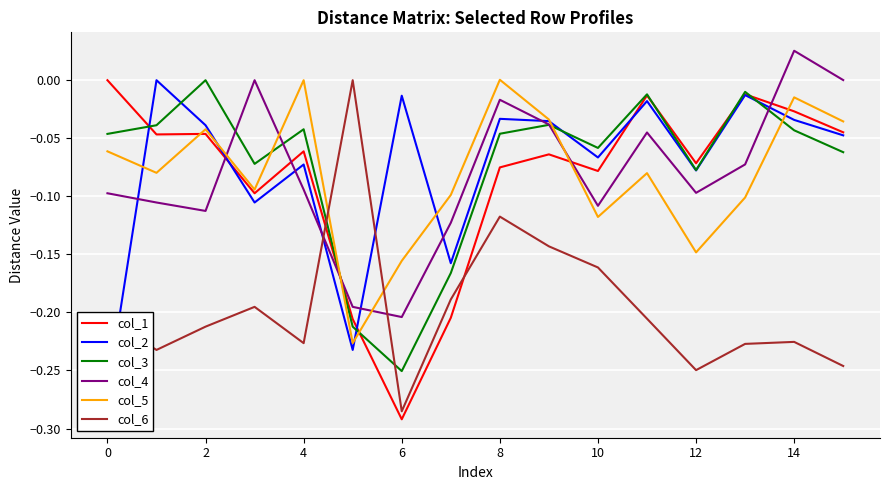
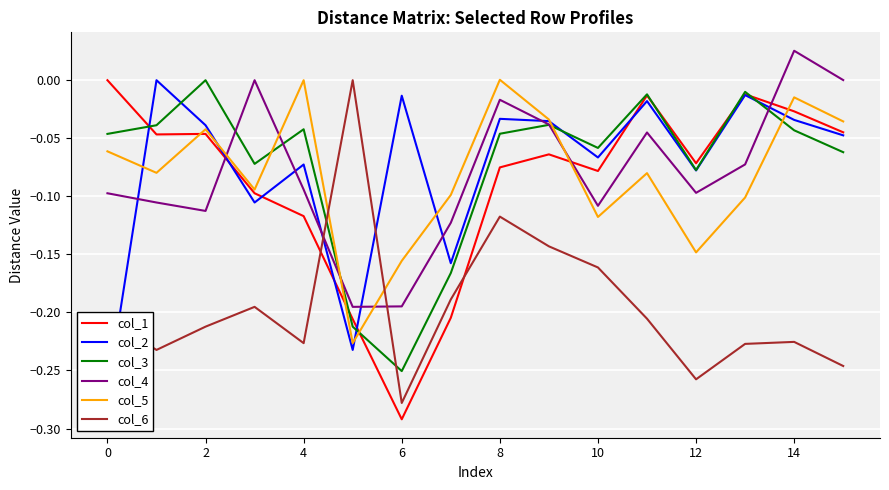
  {
    "col_1": {
      "0": 0.000,
      "2": -0.046,
-     "4": -0.061,
+     "4": -0.117,
      "6": -0.292,
      "8": -0.075,
      "10": -0.078,
      "12": -0.072,
      "14": -0.027
    },
    "col_2": {
      "2": -0.039,
      "4": -0.073,
      "6": -0.013,
      "8": -0.033,
      "10": -0.067,
      "14": -0.034
    },
    "col_3": {
      "0": -0.046,
      "2": 0.000,
      "4": -0.042,
      "6": -0.251,
      "8": -0.046,
      "10": -0.058,
      "14": -0.043
    },
    "col_4": {
      "0": -0.097,
      "2": -0.113,
      "4": -0.094,
-     "6": -0.204,
+     "6": -0.195,
      "8": -0.017,
      "10": -0.108,
      "12": -0.097,
      "14": 0.025
    },
    "col_5": {
      "0": -0.061,
      "2": -0.042,
      "4": 0.000,
      "6": -0.156,
      "8": 0.000,
      "10": -0.118,
      "12": -0.148,
      "14": -0.015
    },
    "col_6": {
      "2": -0.212,
      "4": -0.226,
-     "6": -0.285,
+     "6": -0.278,
      "8": -0.117,
      "10": -0.161,
-     "12": -0.250,
+     "12": -0.258,
      "14": -0.225
    }
  }
